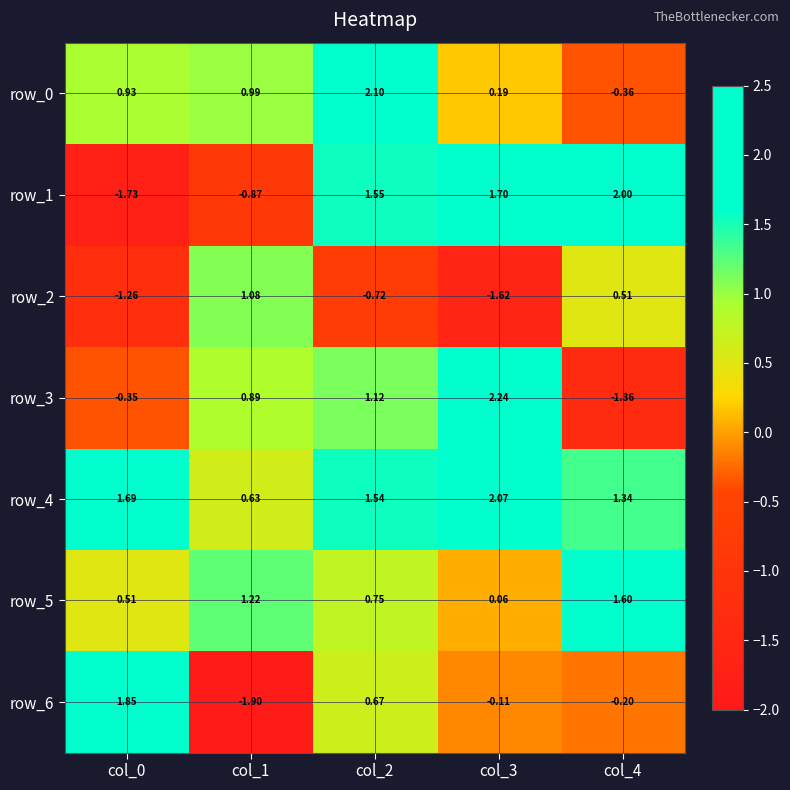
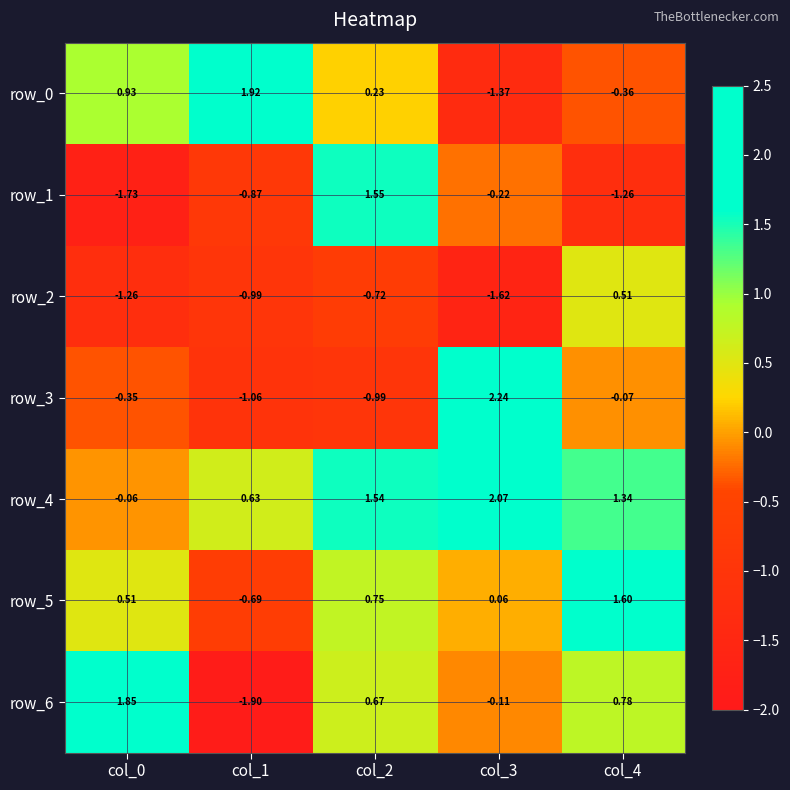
  {
    "row_0": {
      "col_0": 0.93,
-     "col_1": 0.99,
-     "col_2": 2.10,
-     "col_3": 0.19,
+     "col_1": 1.92,
+     "col_2": 0.23,
+     "col_3": -1.37,
      "col_4": -0.36
    },
    "row_1": {
      "col_0": -1.73,
      "col_1": -0.87,
      "col_2": 1.55,
-     "col_3": 1.70,
-     "col_4": 2.00
+     "col_3": -0.22,
+     "col_4": -1.26
    },
    "row_2": {
      "col_0": -1.26,
-     "col_1": 1.08,
+     "col_1": -0.99,
      "col_2": -0.72,
      "col_3": -1.62,
      "col_4": 0.51
    },
    "row_3": {
      "col_0": -0.35,
-     "col_1": 0.89,
-     "col_2": 1.12,
+     "col_1": -1.06,
+     "col_2": -0.99,
      "col_3": 2.24,
-     "col_4": -1.36
+     "col_4": -0.07
    },
    "row_4": {
-     "col_0": 1.69,
+     "col_0": -0.06,
      "col_1": 0.63,
      "col_2": 1.54,
      "col_3": 2.07,
      "col_4": 1.34
    },
    "row_5": {
      "col_0": 0.51,
-     "col_1": 1.22,
+     "col_1": -0.69,
      "col_2": 0.75,
      "col_3": 0.06,
      "col_4": 1.60
    },
    "row_6": {
      "col_0": 1.85,
      "col_1": -1.90,
      "col_2": 0.67,
      "col_3": -0.11,
-     "col_4": -0.20
+     "col_4": 0.78
    }
  }
